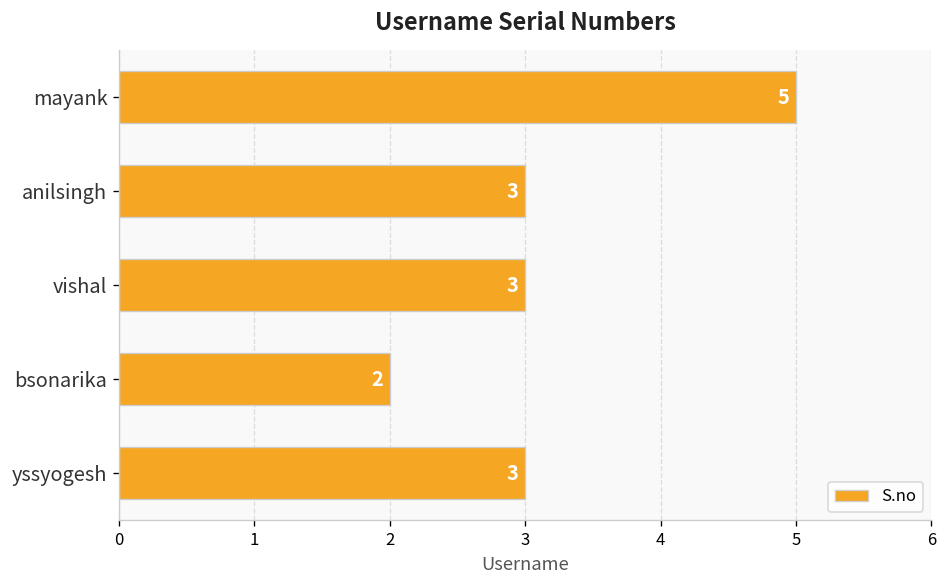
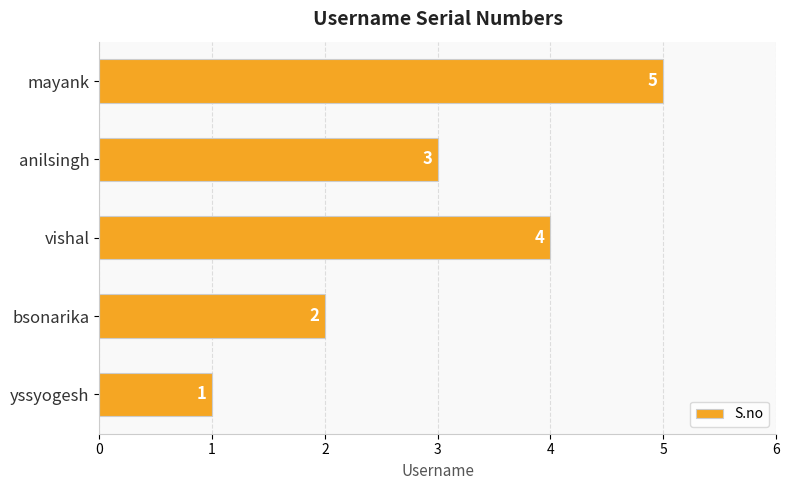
  {
    "mayank": 5,
    "anilsingh": 3,
-   "vishal": 3,
+   "vishal": 4,
    "bsonarika": 2,
-   "yssyogesh": 3
+   "yssyogesh": 1
  }
